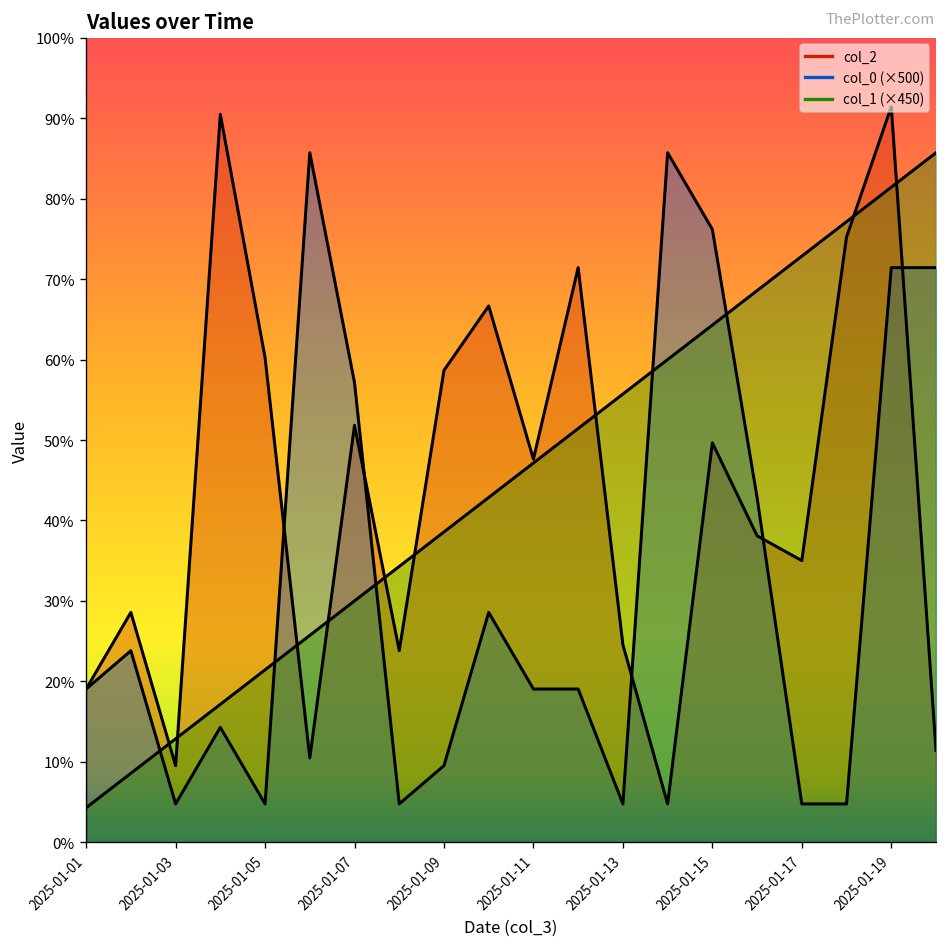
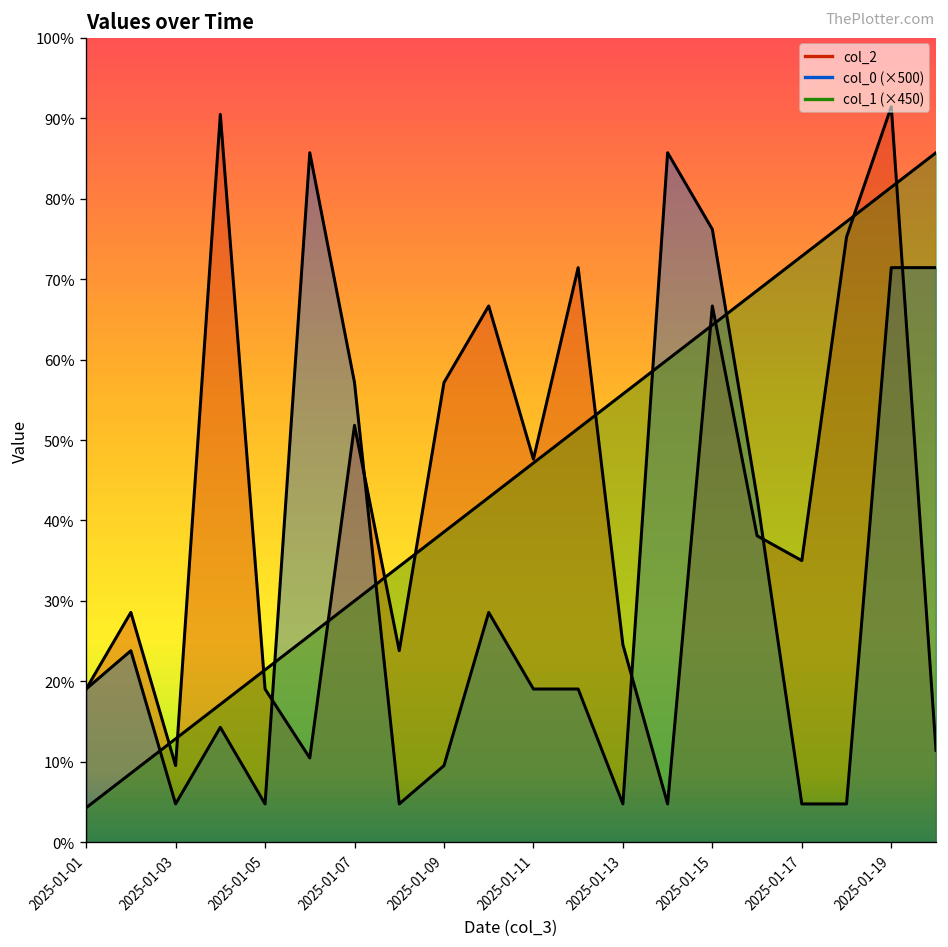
  {
    "col_2": {
      "2025-01-03": "10%",
-     "2025-01-05": "60%",
+     "2025-01-05": "19%",
      "2025-01-07": "52%",
-     "2025-01-09": "59%",
+     "2025-01-09": "57%",
      "2025-01-11": "48%",
      "2025-01-13": "25%",
-     "2025-01-15": "50%",
+     "2025-01-15": "67%",
      "2025-01-17": "35%",
      "2025-01-19": "91%"
    }
  }
